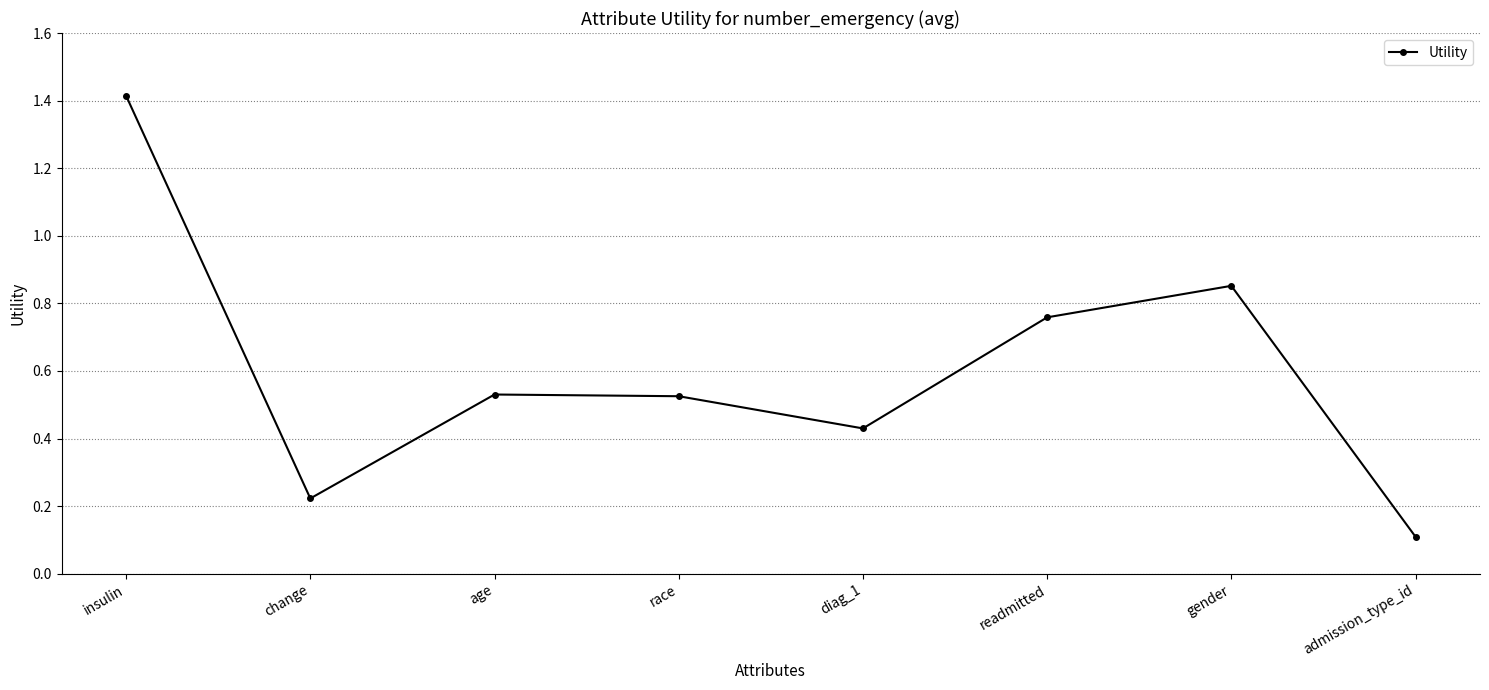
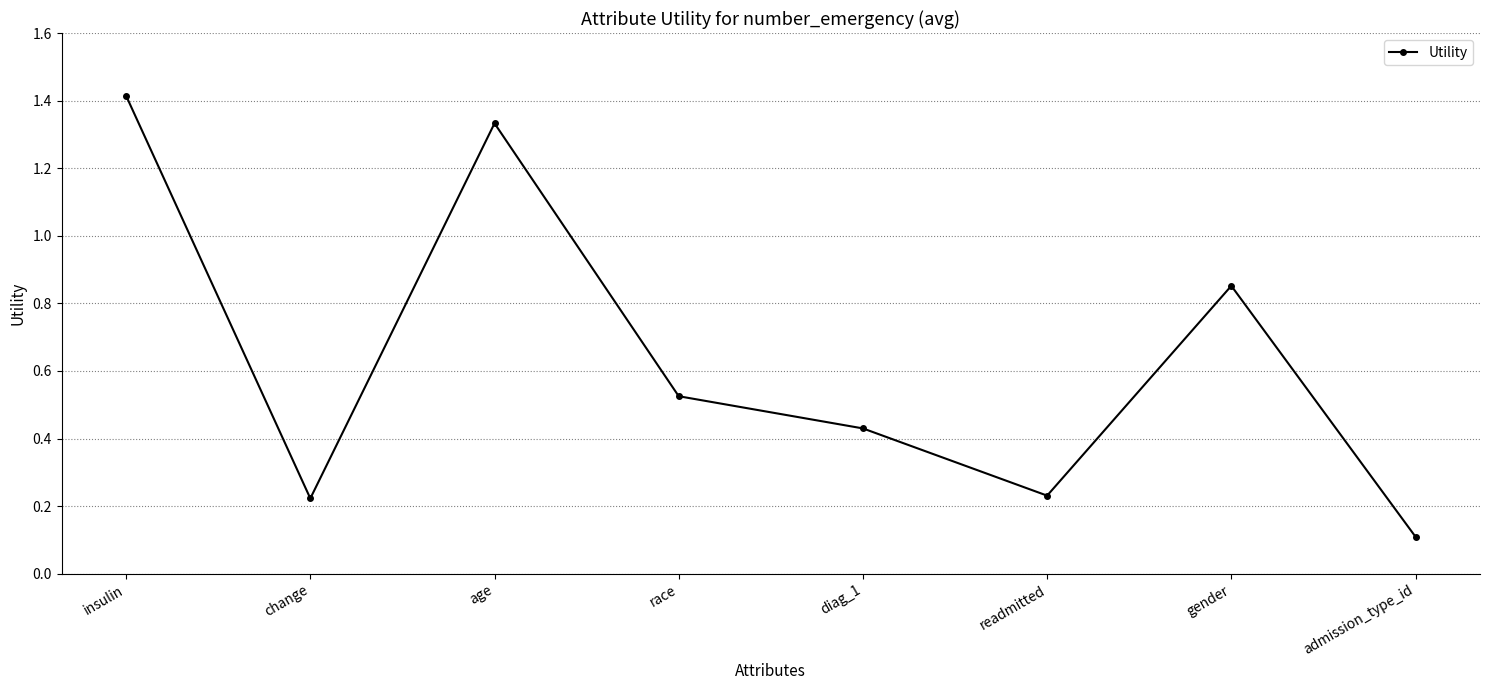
  {
    "insulin": 1.41,
    "change": 0.22,
-   "age": 0.53,
+   "age": 1.33,
    "race": 0.53,
    "diag_1": 0.43,
-   "readmitted": 0.76,
+   "readmitted": 0.23,
    "gender": 0.85,
    "admission_type_id": 0.11
  }
